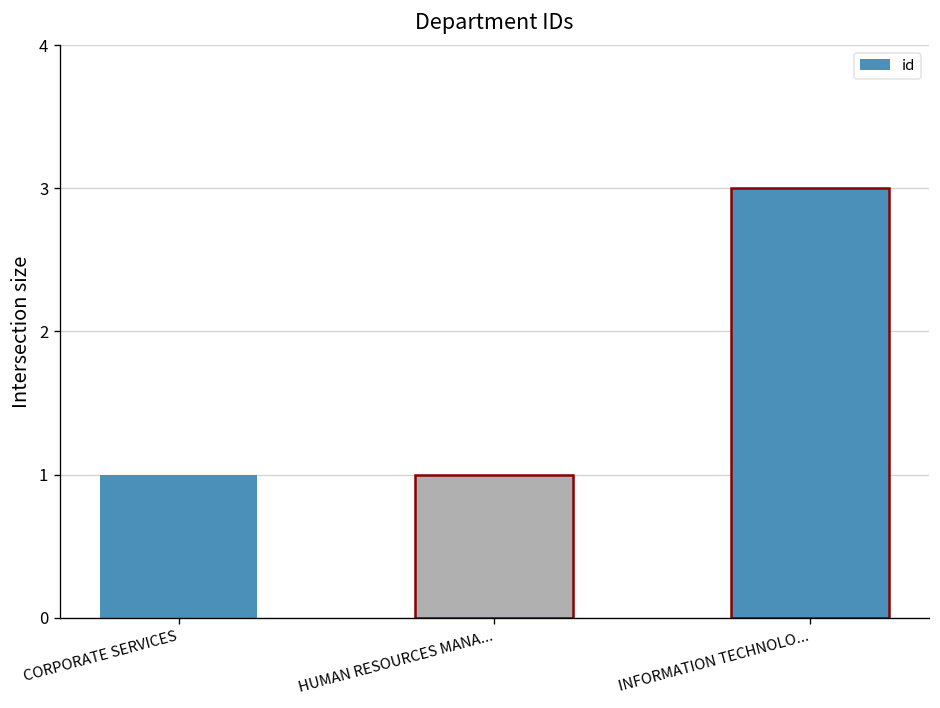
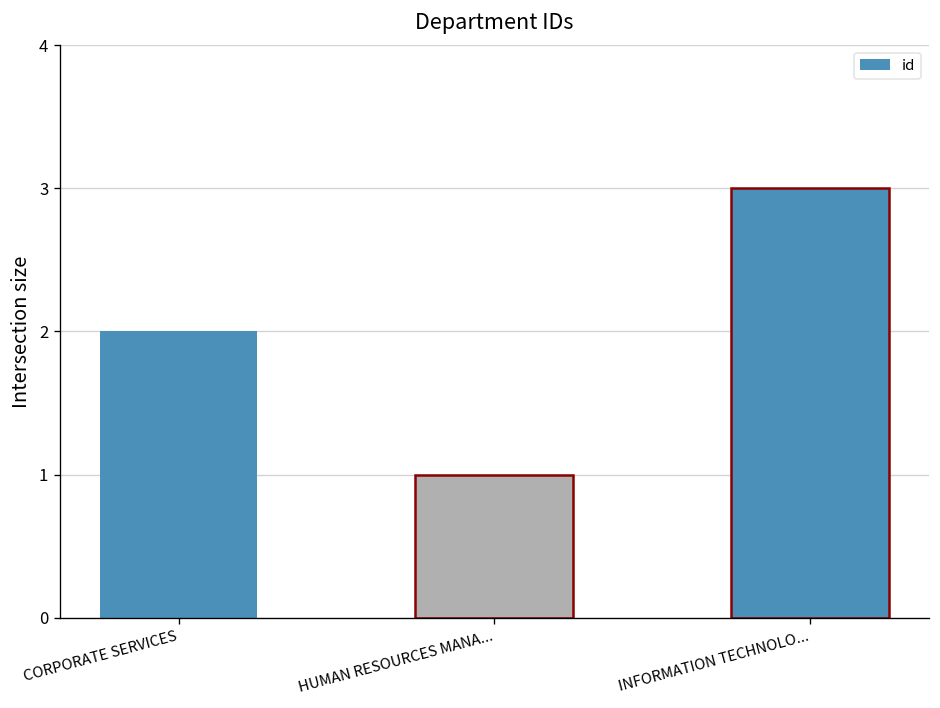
  {
-   "CORPORATE SERVICES": 1,
+   "CORPORATE SERVICES": 2,
    "HUMAN RESOURCES MANA...": 1,
    "INFORMATION TECHNOLO...": 3
  }
